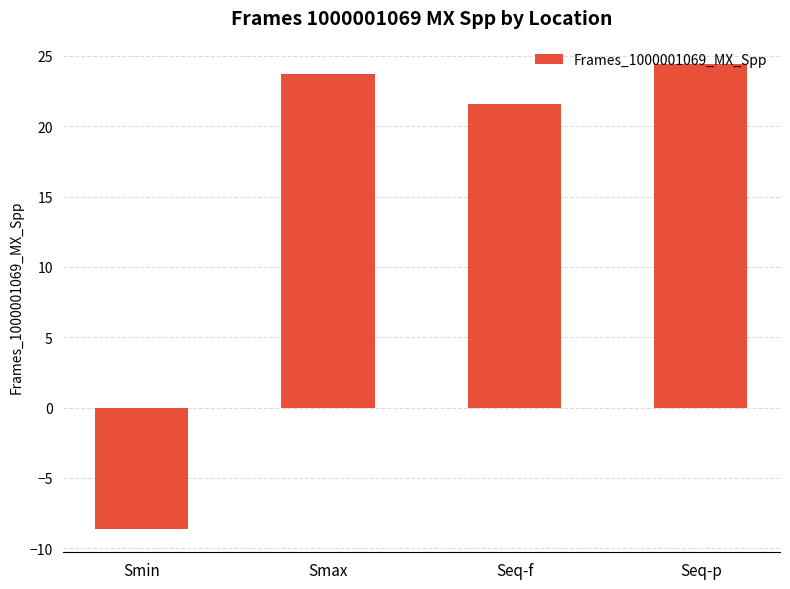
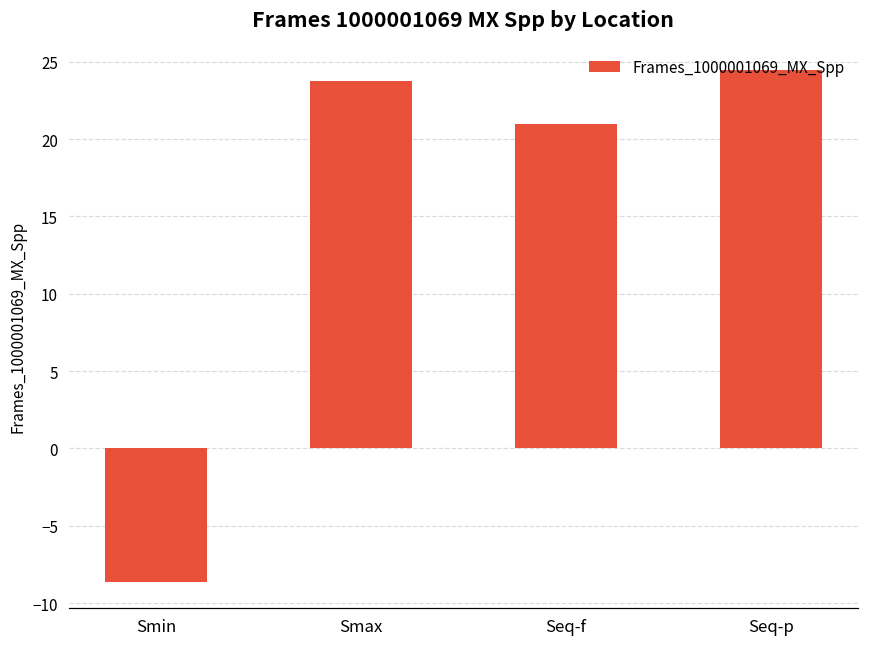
  {
    "Smin": -8.6,
    "Smax": 23.7,
-   "Seq-f": 21.6,
+   "Seq-f": 21.0,
    "Seq-p": 24.4
  }
